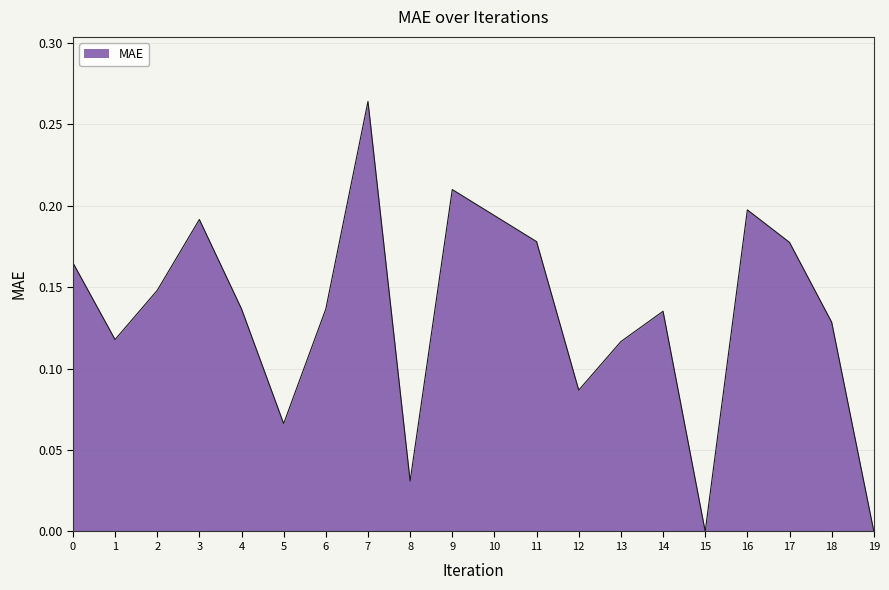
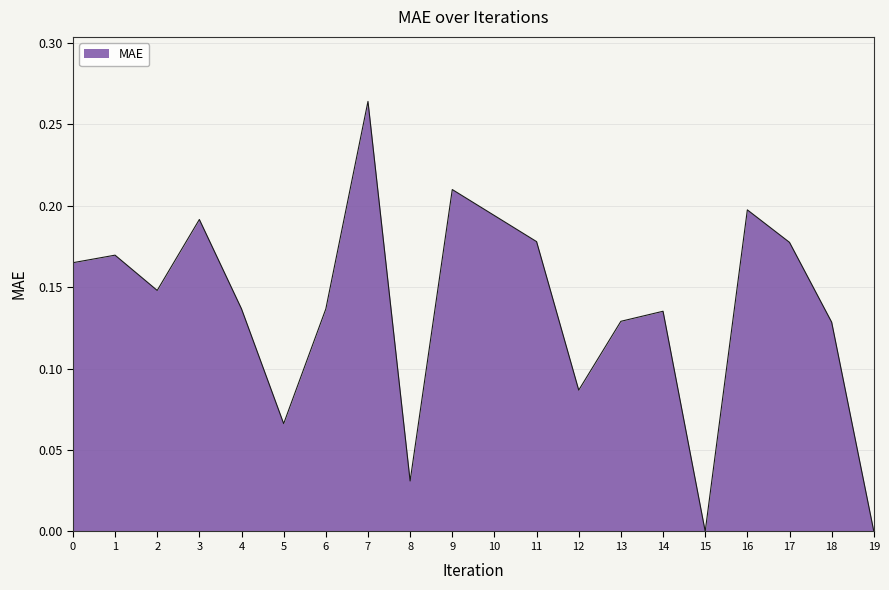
  {
    "0": 0.165,
-   "1": 0.118,
+   "1": 0.170,
    "2": 0.148,
    "3": 0.191,
    "4": 0.137,
    "5": 0.066,
    "6": 0.137,
    "7": 0.264,
    "8": 0.031,
    "9": 0.210,
    "10": 0.194,
    "11": 0.178,
    "12": 0.087,
-   "13": 0.117,
+   "13": 0.129,
    "14": 0.135,
    "15": 0.000,
    "16": 0.197,
    "17": 0.177,
    "18": 0.128,
    "19": 0.000
  }
